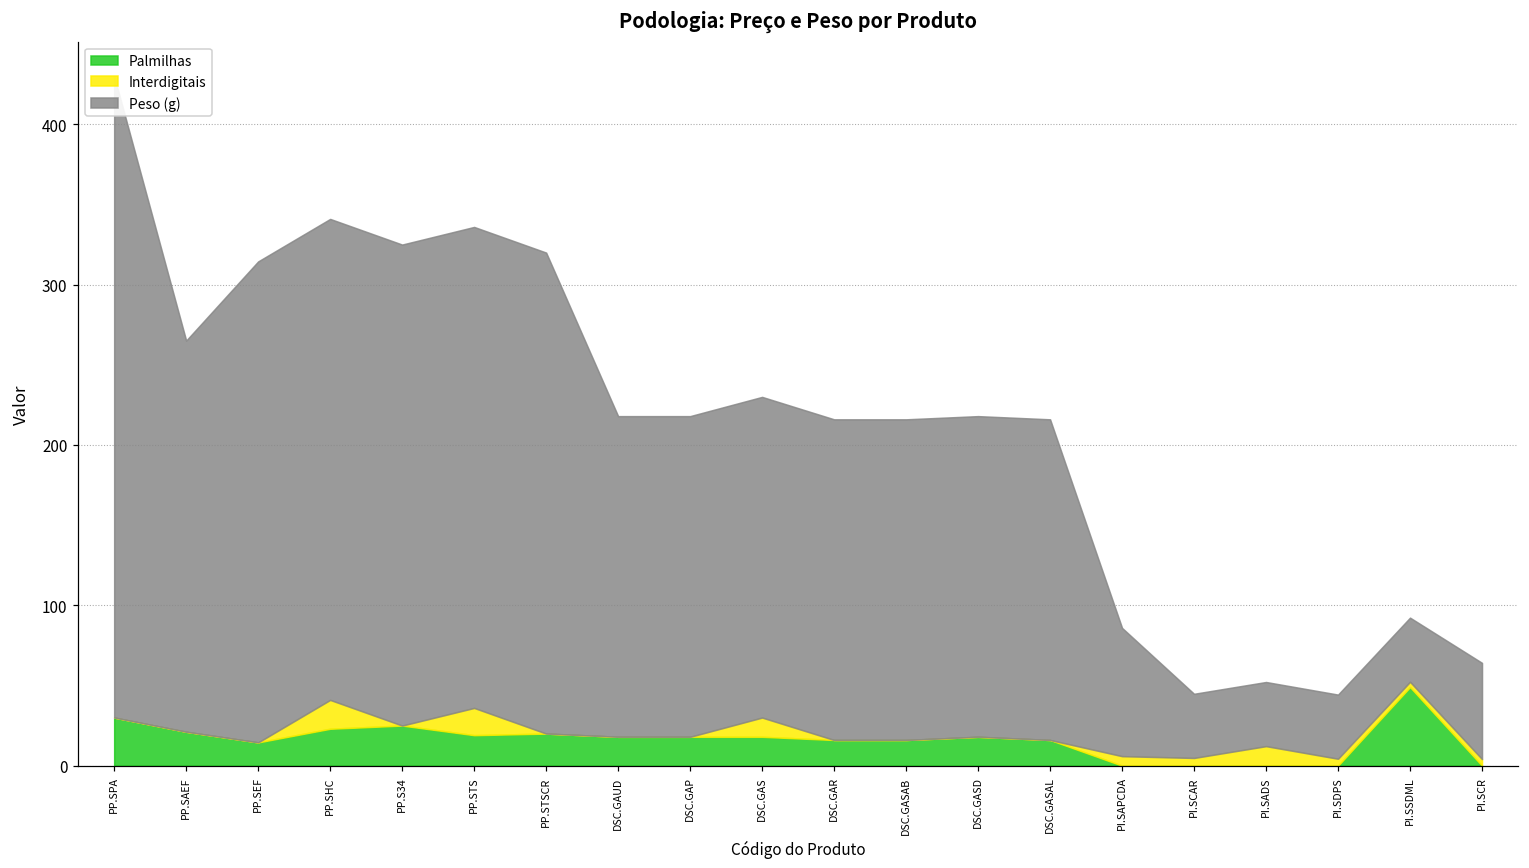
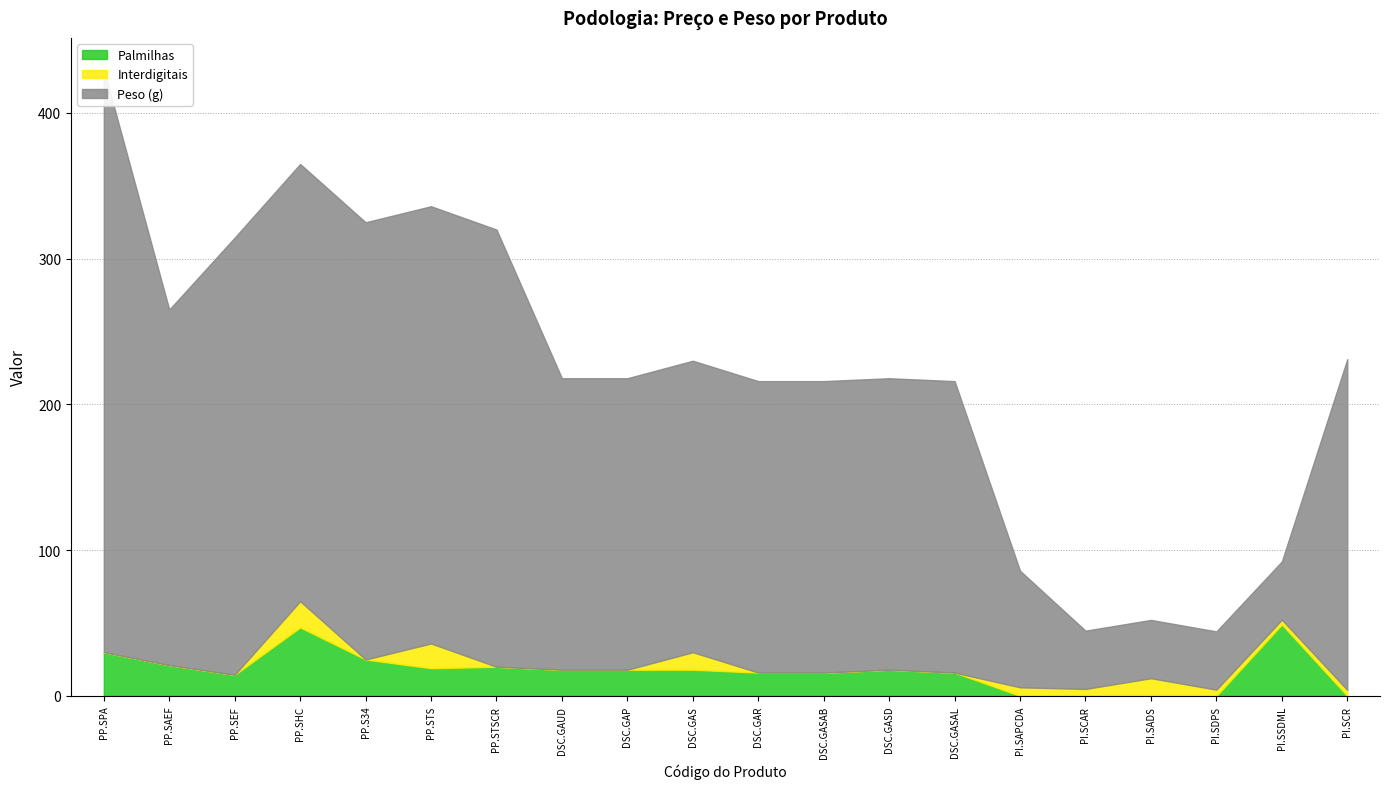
  {
    "Palmilhas": {
-     "PP.SHC": 23,
+     "PP.SHC": 47,
      "PP.STS": 19,
      "DSC.GAS": 18,
      "PI.SAPCDA": 0,
      "PI.SCAR": 0,
      "PI.SADS": 0,
      "PI.SDPS": 0,
      "PI.SSDML": 49,
      "PI.SCR": 0
    },
    "Interdigitais": {
      "PP.SHC": 18,
      "PP.STS": 17,
      "DSC.GAS": 12,
      "PI.SAPCDA": 6,
      "PI.SCAR": 5,
      "PI.SADS": 12,
      "PI.SDPS": 4,
      "PI.SSDML": 3,
      "PI.SCR": 4
    },
    "Peso (g)": {
      "PP.SAEF": 244,
      "PP.SEF": 300,
      "PP.SHC": 300,
      "PP.S34": 300,
      "PP.STS": 300,
      "PP.STSCR": 300,
      "DSC.GAUD": 200,
      "DSC.GAP": 200,
      "DSC.GAS": 200,
      "DSC.GAR": 200,
      "DSC.GASAB": 200,
      "DSC.GASD": 200,
      "DSC.GASAL": 200,
      "PI.SAPCDA": 80,
      "PI.SCAR": 40,
      "PI.SADS": 40,
      "PI.SDPS": 40,
      "PI.SSDML": 40,
-     "PI.SCR": 60
+     "PI.SCR": 227
    }
  }
